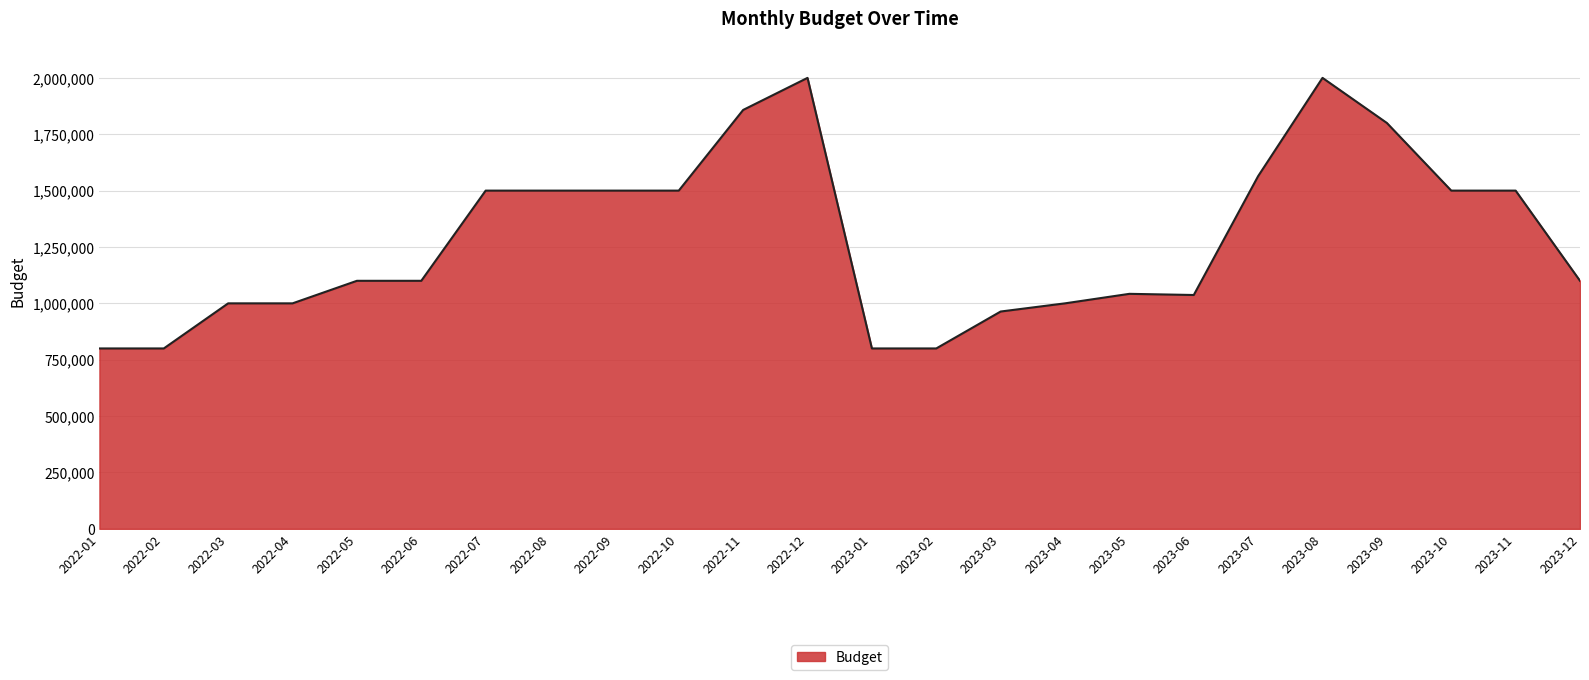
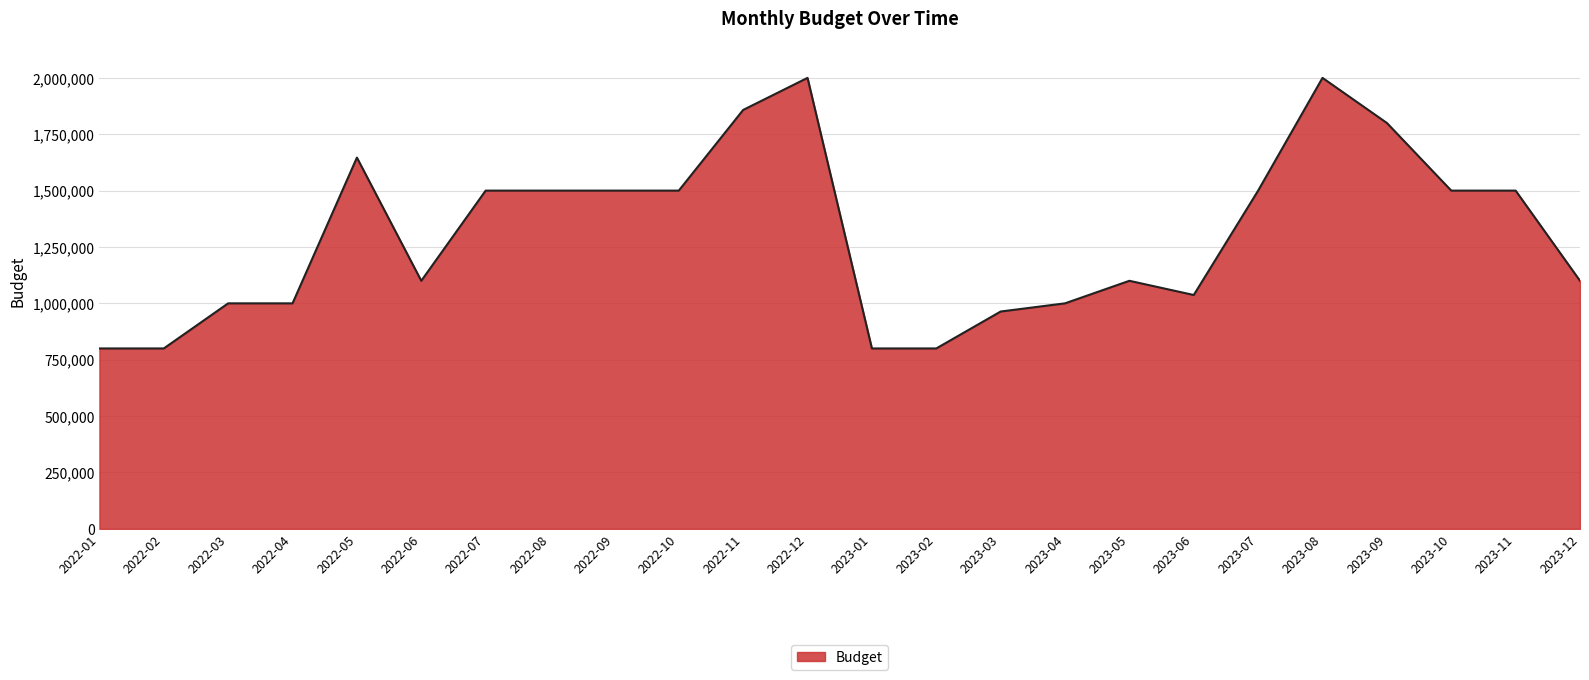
  {
    "2022-01": "800,000",
    "2022-02": "800,000",
    "2022-03": "1,000,000",
    "2022-04": "1,000,000",
-   "2022-05": "1,100,000",
+   "2022-05": "1,650,000",
    "2022-06": "1,100,000",
    "2022-07": "1,500,000",
    "2022-08": "1,500,000",
    "2022-09": "1,500,000",
    "2022-10": "1,500,000",
    "2022-11": "1,860,000",
    "2022-12": "2,000,000",
    "2023-01": "800,000",
    "2023-02": "800,000",
    "2023-03": "960,000",
    "2023-04": "1,000,000",
-   "2023-05": "1,040,000",
+   "2023-05": "1,100,000",
    "2023-06": "1,040,000",
-   "2023-07": "1,560,000",
+   "2023-07": "1,500,000",
    "2023-08": "2,000,000",
    "2023-09": "1,800,000",
    "2023-10": "1,500,000",
    "2023-11": "1,500,000",
    "2023-12": "1,100,000"
  }
